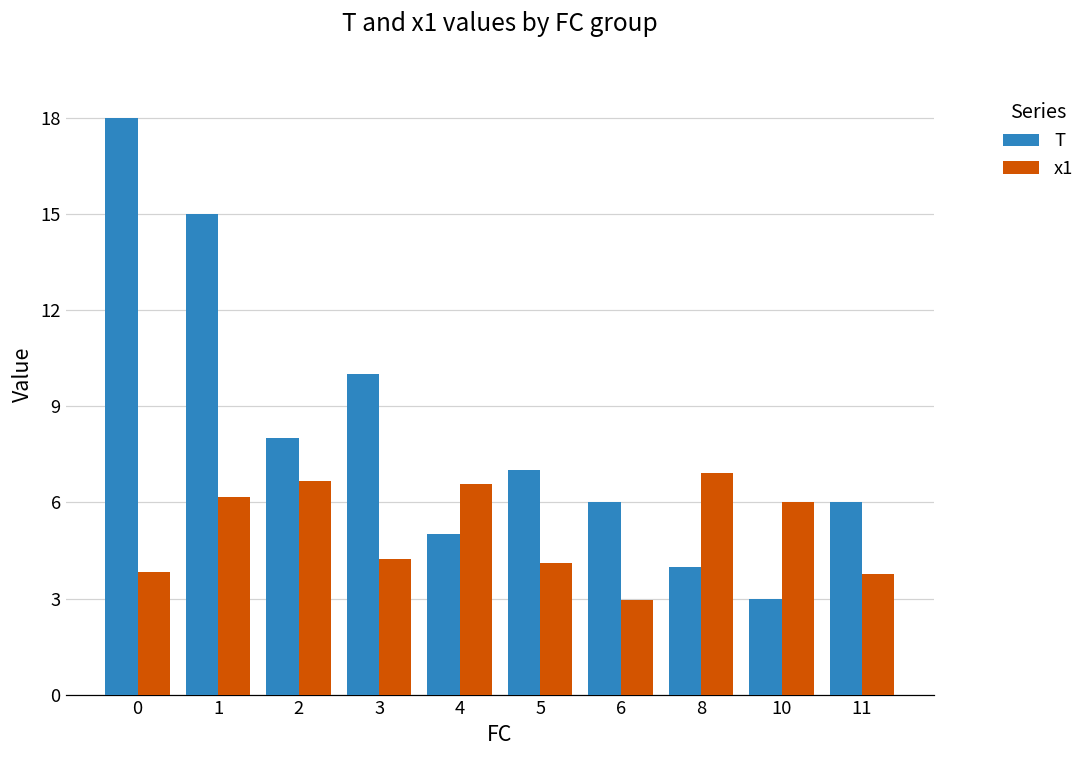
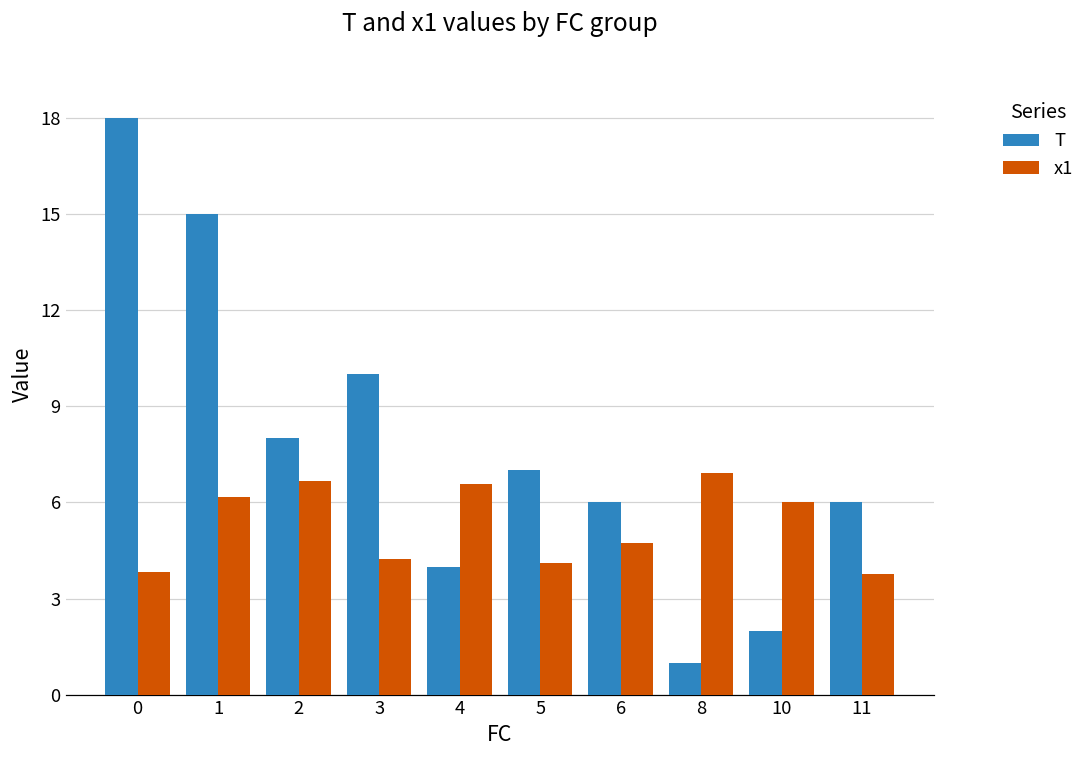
  {
    "T": {
      "0": 18,
      "1": 15,
      "2": 8,
      "3": 10,
-     "4": 5,
+     "4": 4,
      "5": 7,
      "6": 6,
-     "8": 4,
-     "10": 3,
+     "8": 1,
+     "10": 2,
      "11": 6
    },
    "x1": {
      "0": 3.8,
      "1": 6.2,
      "2": 6.7,
      "3": 4.2,
      "4": 6.6,
      "5": 4.1,
-     "6": 3.0,
+     "6": 4.7,
      "8": 6.9,
      "10": 6.0,
      "11": 3.8
    }
  }
